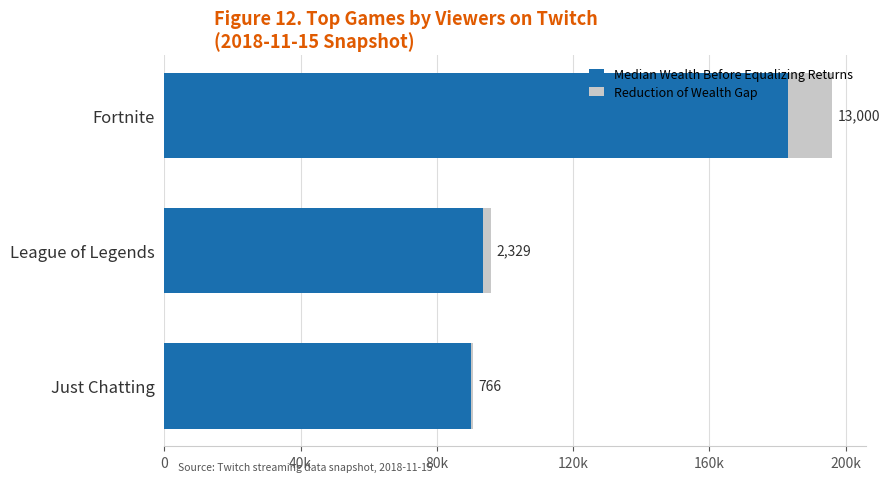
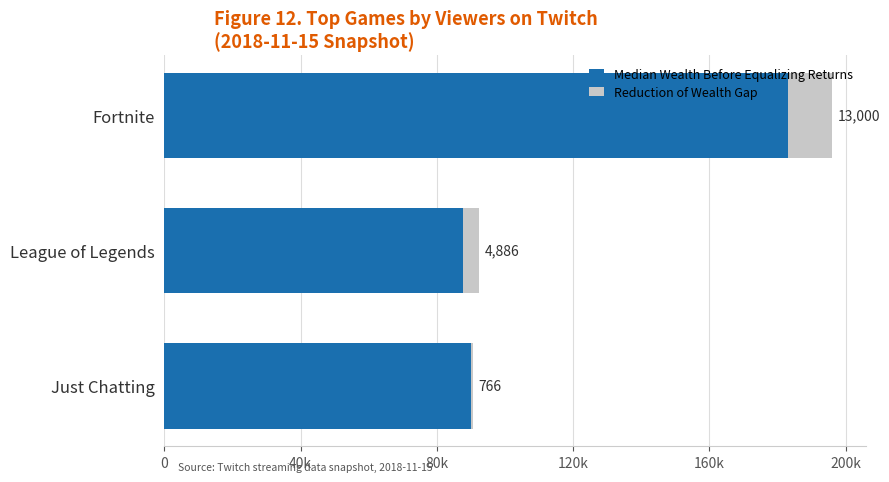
  {
    "Median Wealth Before Equalizing Returns": {
      "Fortnite": "183000",
-     "League of Legends": "94000",
+     "League of Legends": "88000",
      "Just Chatting": "90000"
    },
    "Reduction of Wealth Gap": {
      "Fortnite": "13,000",
-     "League of Legends": "2,329",
+     "League of Legends": "4,886",
      "Just Chatting": "766"
    }
  }
